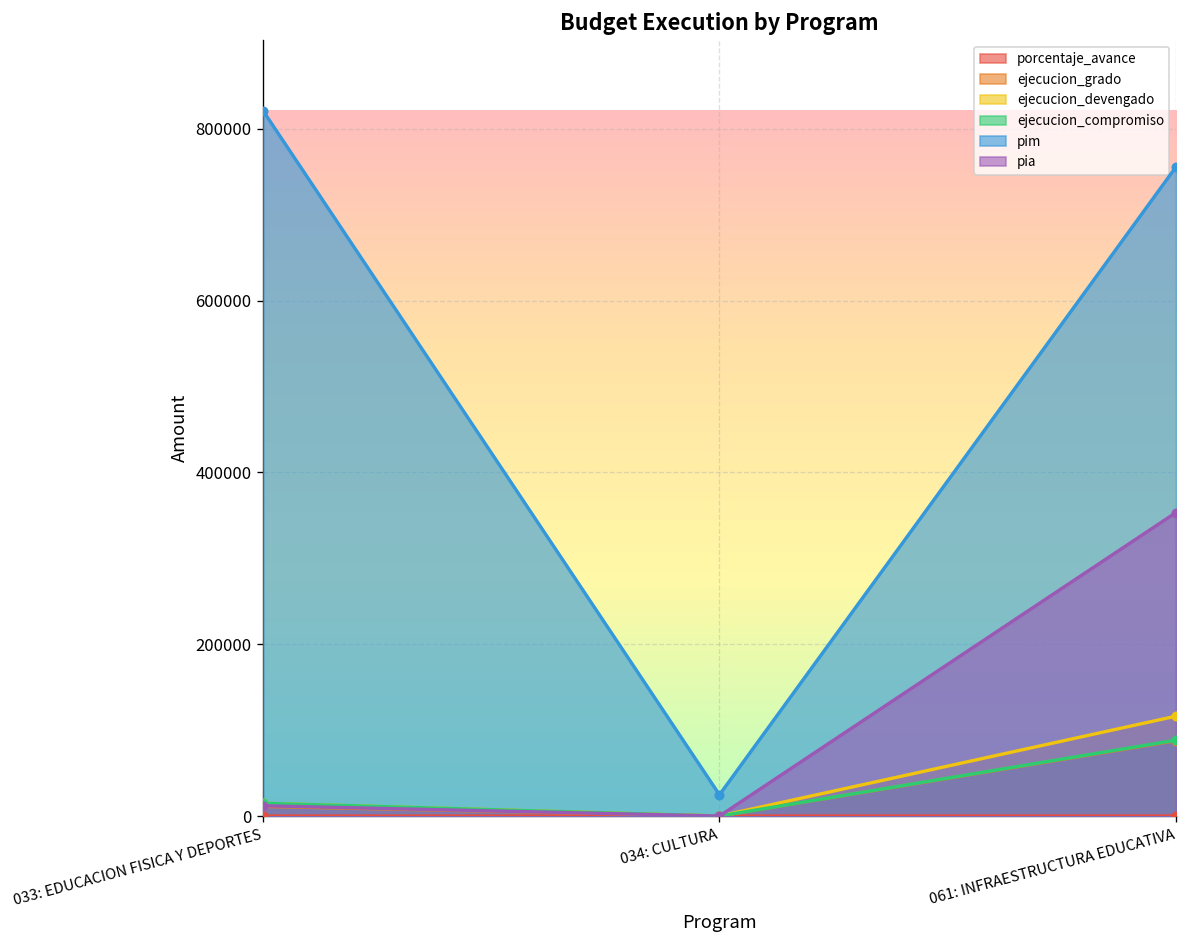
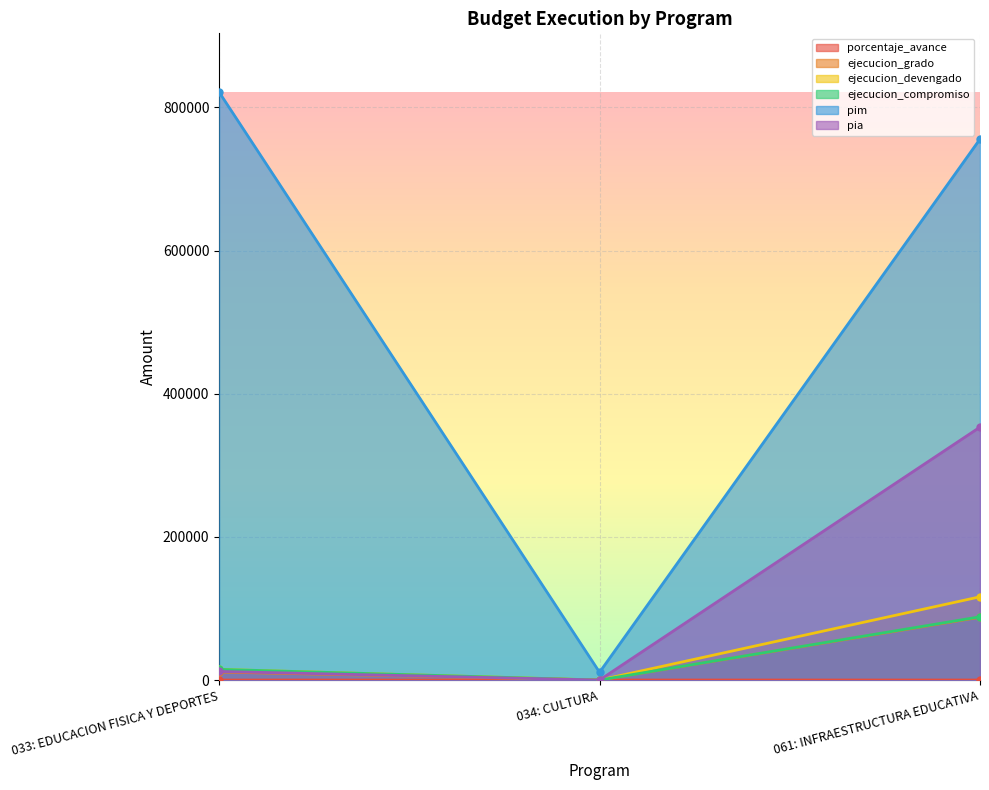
  {
    "ejecucion_devengado": {
      "061: INFRAESTRUCTURA EDUCATIVA": 120000
    },
    "pim": {
      "033: EDUCACION FISICA Y DEPORTES": 820000,
-     "034: CULTURA": 20000,
+     "034: CULTURA": 10000,
      "061: INFRAESTRUCTURA EDUCATIVA": 760000
    },
    "pia": {
      "061: INFRAESTRUCTURA EDUCATIVA": 350000
    }
  }
